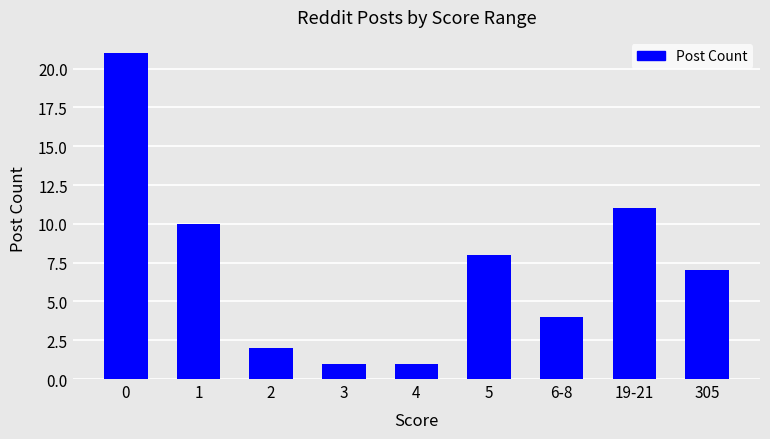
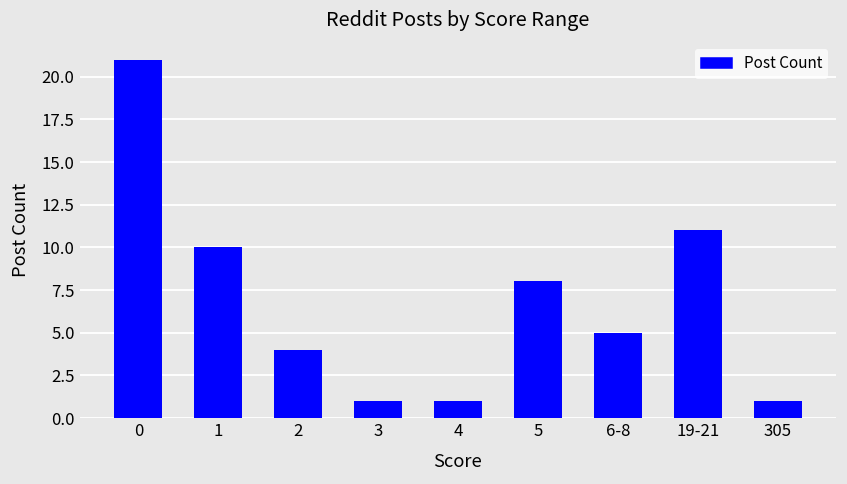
  {
    "0": 21,
    "1": 10,
-   "2": 2,
+   "2": 4,
    "3": 1,
    "4": 1,
    "5": 8,
-   "6-8": 4,
+   "6-8": 5,
    "19-21": 11,
-   "305": 7
+   "305": 1
  }
